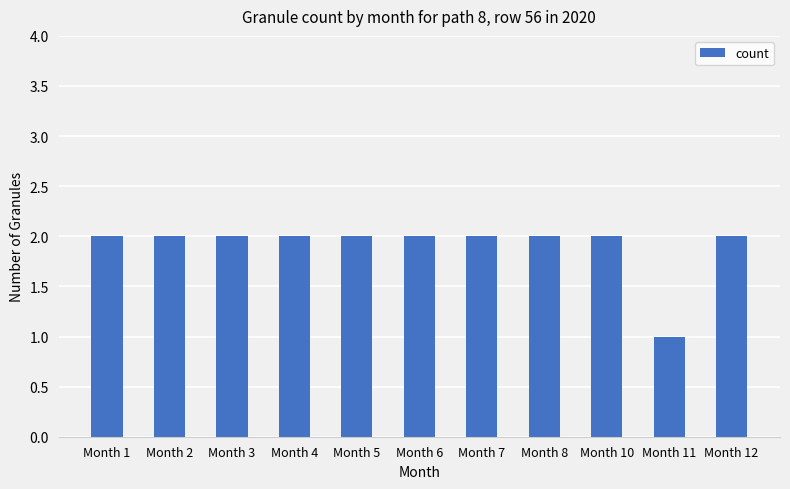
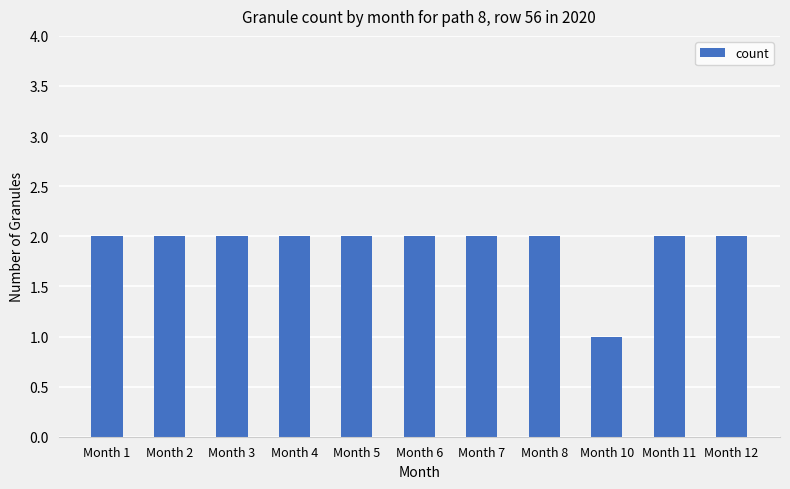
  {
    "Month 1": 2,
    "Month 2": 2,
    "Month 3": 2,
    "Month 4": 2,
    "Month 5": 2,
    "Month 6": 2,
    "Month 7": 2,
    "Month 8": 2,
-   "Month 10": 2,
-   "Month 11": 1,
+   "Month 10": 1,
+   "Month 11": 2,
    "Month 12": 2
  }
